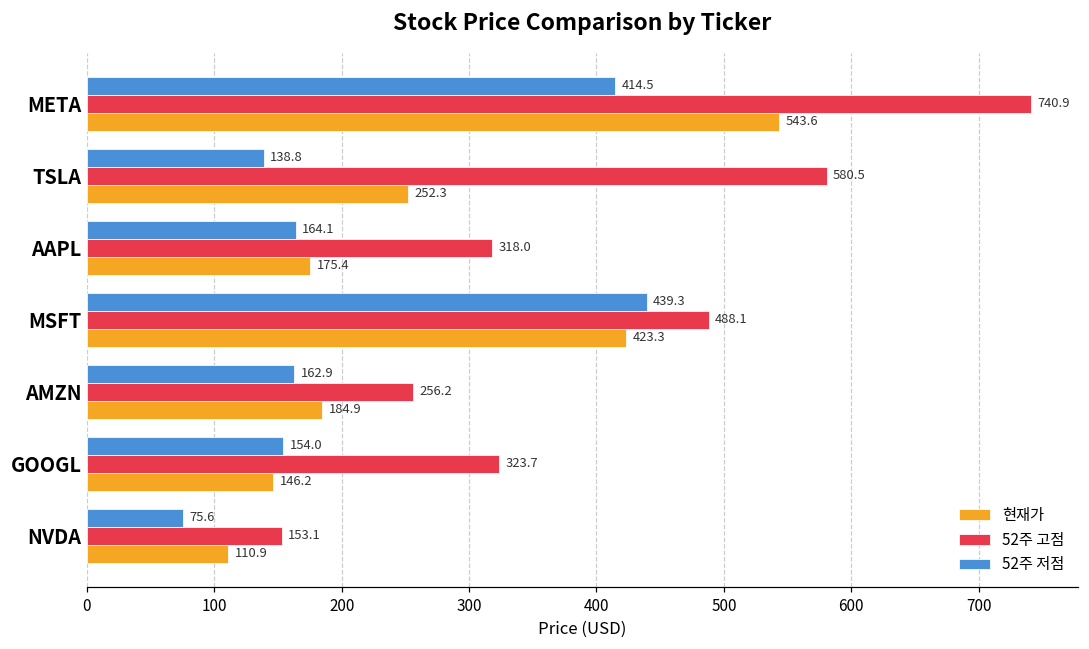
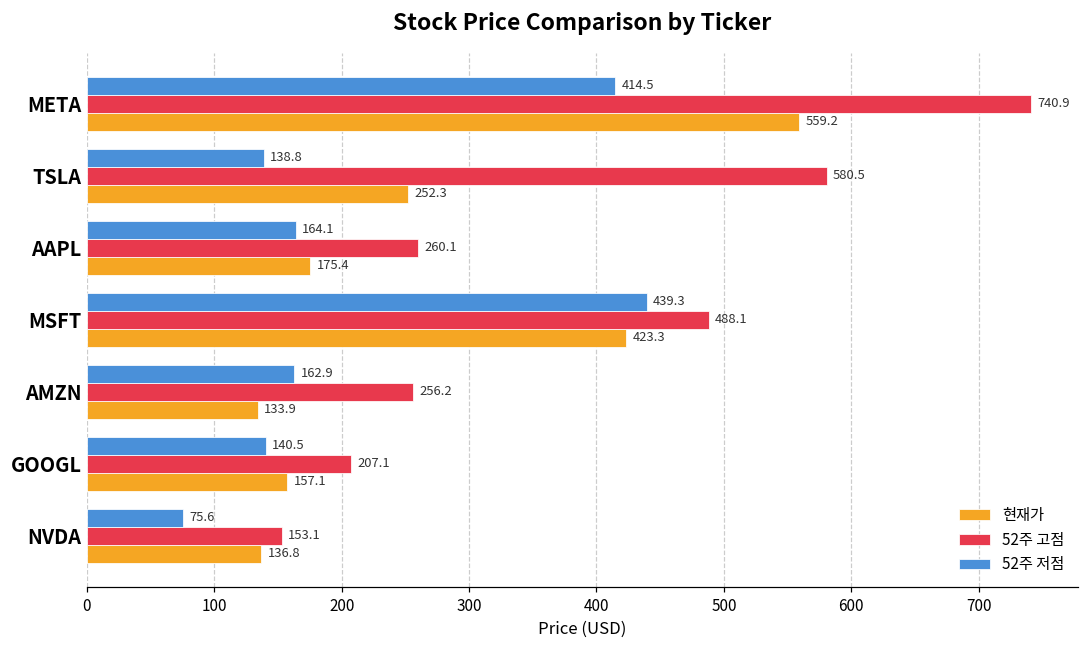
  {
    "현재가": {
-     "META": 543.6,
+     "META": 559.2,
      "TSLA": 252.3,
      "AAPL": 175.4,
      "MSFT": 423.3,
-     "AMZN": 184.9,
-     "GOOGL": 146.2,
-     "NVDA": 110.9
+     "AMZN": 133.9,
+     "GOOGL": 157.1,
+     "NVDA": 136.8
    },
    "52주 고점": {
      "META": 740.9,
      "TSLA": 580.5,
-     "AAPL": 318.0,
+     "AAPL": 260.1,
      "MSFT": 488.1,
      "AMZN": 256.2,
-     "GOOGL": 323.7,
+     "GOOGL": 207.1,
      "NVDA": 153.1
    },
    "52주 저점": {
      "META": 414.5,
      "TSLA": 138.8,
      "AAPL": 164.1,
      "MSFT": 439.3,
      "AMZN": 162.9,
-     "GOOGL": 154.0,
+     "GOOGL": 140.5,
      "NVDA": 75.6
    }
  }
